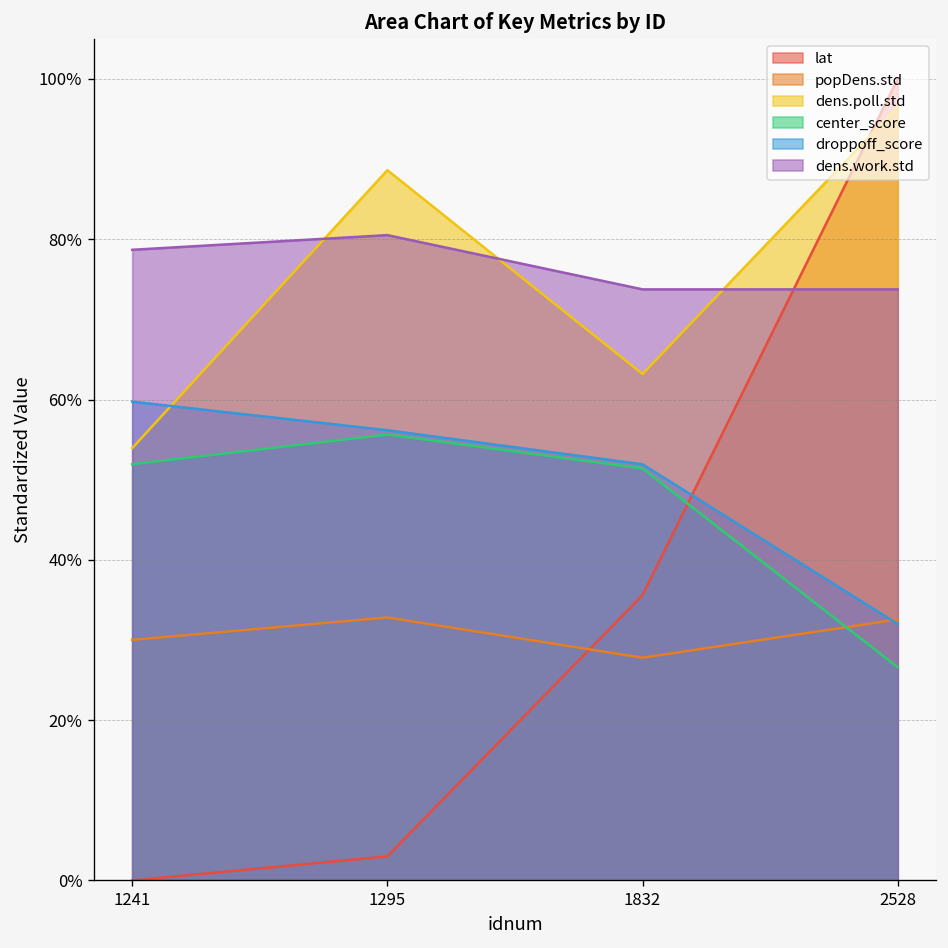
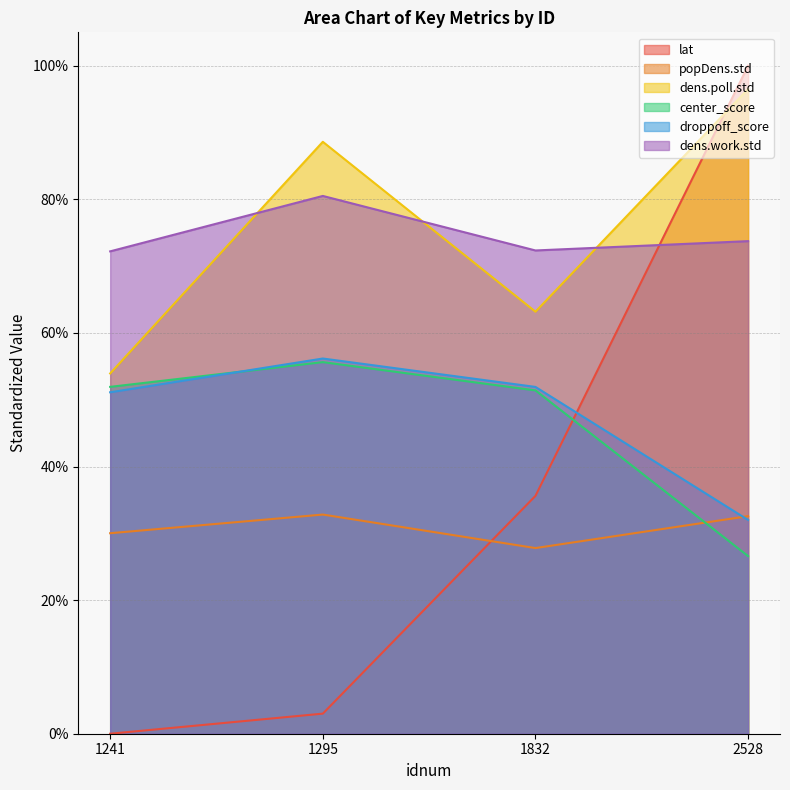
  {
    "center_score": {
      "1241": "52%",
      "1295": "56%",
      "1832": "51%",
      "2528": "27%"
    },
    "droppoff_score": {
-     "1241": "60%",
+     "1241": "51%",
      "1295": "56%",
      "1832": "52%",
      "2528": "32%"
    },
    "dens.work.std": {
-     "1241": "79%",
+     "1241": "72%",
      "1295": "81%",
-     "1832": "74%",
+     "1832": "72%",
      "2528": "74%"
    }
  }
